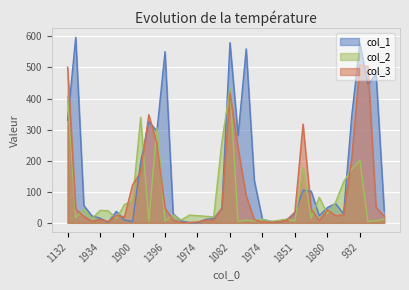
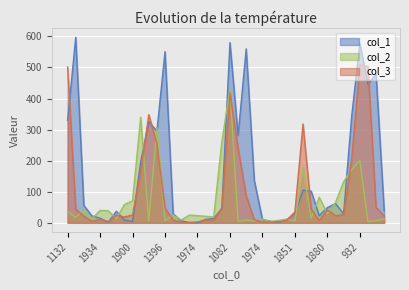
  {
    "col_1": {
      "1132": 330,
      "1900": 0,
      "1396": 550,
      "1082": 580
    },
    "col_2": {
-     "1132": 410,
+     "1132": 40,
      "1934": 40,
      "1900": 70,
      "1396": 10,
      "1082": 430,
      "1851": 10,
      "1880": 30,
      "932": 200
    },
    "col_3": {
      "1132": 500,
-     "1900": 120,
+     "1900": 30,
      "1396": 50,
      "1082": 420
    }
  }
